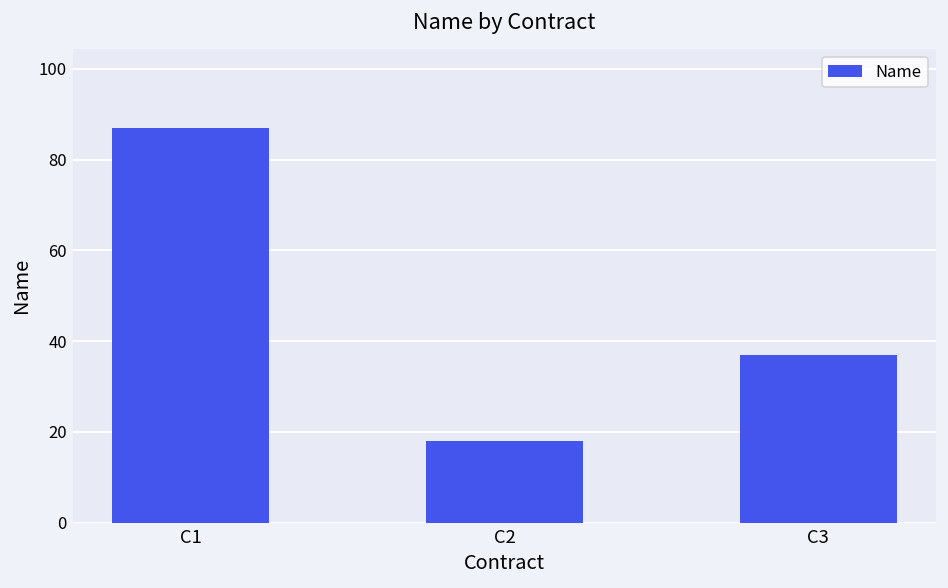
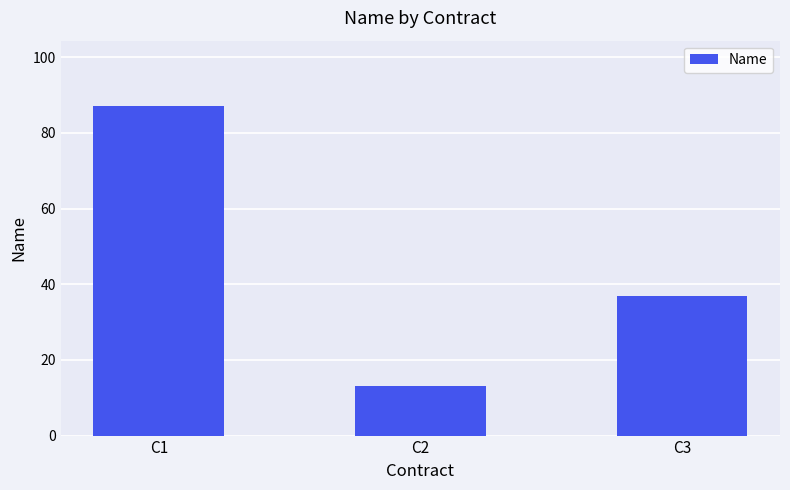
  {
    "C1": 87,
-   "C2": 18,
+   "C2": 13,
    "C3": 37
  }
